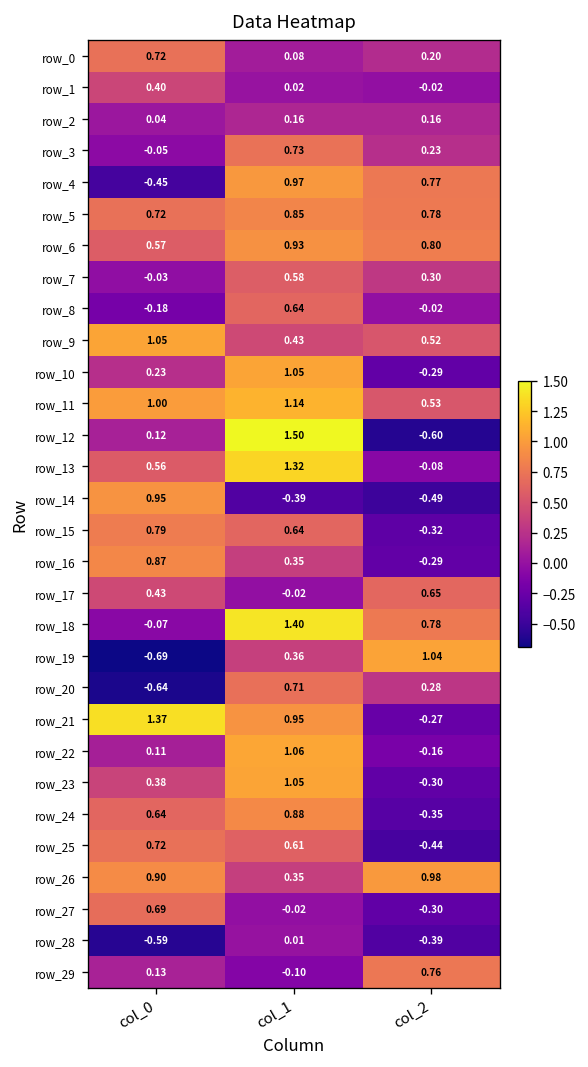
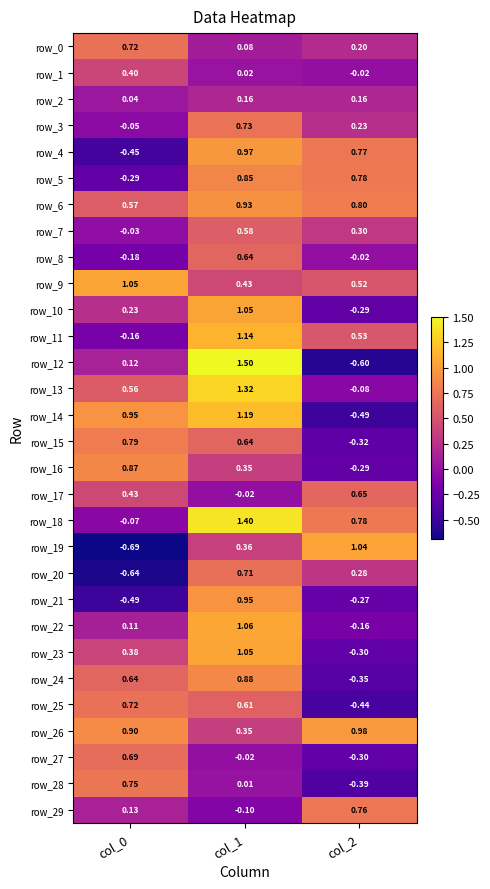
  {
    "row_0": {
      "col_0": 0.72,
      "col_1": 0.08,
      "col_2": 0.20
    },
    "row_1": {
      "col_0": 0.40,
      "col_1": 0.02,
      "col_2": -0.02
    },
    "row_2": {
      "col_0": 0.04,
      "col_1": 0.16,
      "col_2": 0.16
    },
    "row_3": {
      "col_0": -0.05,
      "col_1": 0.73,
      "col_2": 0.23
    },
    "row_4": {
      "col_0": -0.45,
      "col_1": 0.97,
      "col_2": 0.77
    },
    "row_5": {
-     "col_0": 0.72,
+     "col_0": -0.29,
      "col_1": 0.85,
      "col_2": 0.78
    },
    "row_6": {
      "col_0": 0.57,
      "col_1": 0.93,
      "col_2": 0.80
    },
    "row_7": {
      "col_0": -0.03,
      "col_1": 0.58,
      "col_2": 0.30
    },
    "row_8": {
      "col_0": -0.18,
      "col_1": 0.64,
      "col_2": -0.02
    },
    "row_9": {
      "col_0": 1.05,
      "col_1": 0.43,
      "col_2": 0.52
    },
    "row_10": {
      "col_0": 0.23,
      "col_1": 1.05,
      "col_2": -0.29
    },
    "row_11": {
-     "col_0": 1.00,
+     "col_0": -0.16,
      "col_1": 1.14,
      "col_2": 0.53
    },
    "row_12": {
      "col_0": 0.12,
      "col_1": 1.50,
      "col_2": -0.60
    },
    "row_13": {
      "col_0": 0.56,
      "col_1": 1.32,
      "col_2": -0.08
    },
    "row_14": {
      "col_0": 0.95,
-     "col_1": -0.39,
+     "col_1": 1.19,
      "col_2": -0.49
    },
    "row_15": {
      "col_0": 0.79,
      "col_1": 0.64,
      "col_2": -0.32
    },
    "row_16": {
      "col_0": 0.87,
      "col_1": 0.35,
      "col_2": -0.29
    },
    "row_17": {
      "col_0": 0.43,
      "col_1": -0.02,
      "col_2": 0.65
    },
    "row_18": {
      "col_0": -0.07,
      "col_1": 1.40,
      "col_2": 0.78
    },
    "row_19": {
      "col_0": -0.69,
      "col_1": 0.36,
      "col_2": 1.04
    },
    "row_20": {
      "col_0": -0.64,
      "col_1": 0.71,
      "col_2": 0.28
    },
    "row_21": {
-     "col_0": 1.37,
+     "col_0": -0.49,
      "col_1": 0.95,
      "col_2": -0.27
    },
    "row_22": {
      "col_0": 0.11,
      "col_1": 1.06,
      "col_2": -0.16
    },
    "row_23": {
      "col_0": 0.38,
      "col_1": 1.05,
      "col_2": -0.30
    },
    "row_24": {
      "col_0": 0.64,
      "col_1": 0.88,
      "col_2": -0.35
    },
    "row_25": {
      "col_0": 0.72,
      "col_1": 0.61,
      "col_2": -0.44
    },
    "row_26": {
      "col_0": 0.90,
      "col_1": 0.35,
      "col_2": 0.98
    },
    "row_27": {
      "col_0": 0.69,
      "col_1": -0.02,
      "col_2": -0.30
    },
    "row_28": {
-     "col_0": -0.59,
+     "col_0": 0.75,
      "col_1": 0.01,
      "col_2": -0.39
    },
    "row_29": {
      "col_0": 0.13,
      "col_1": -0.10,
      "col_2": 0.76
    }
  }
